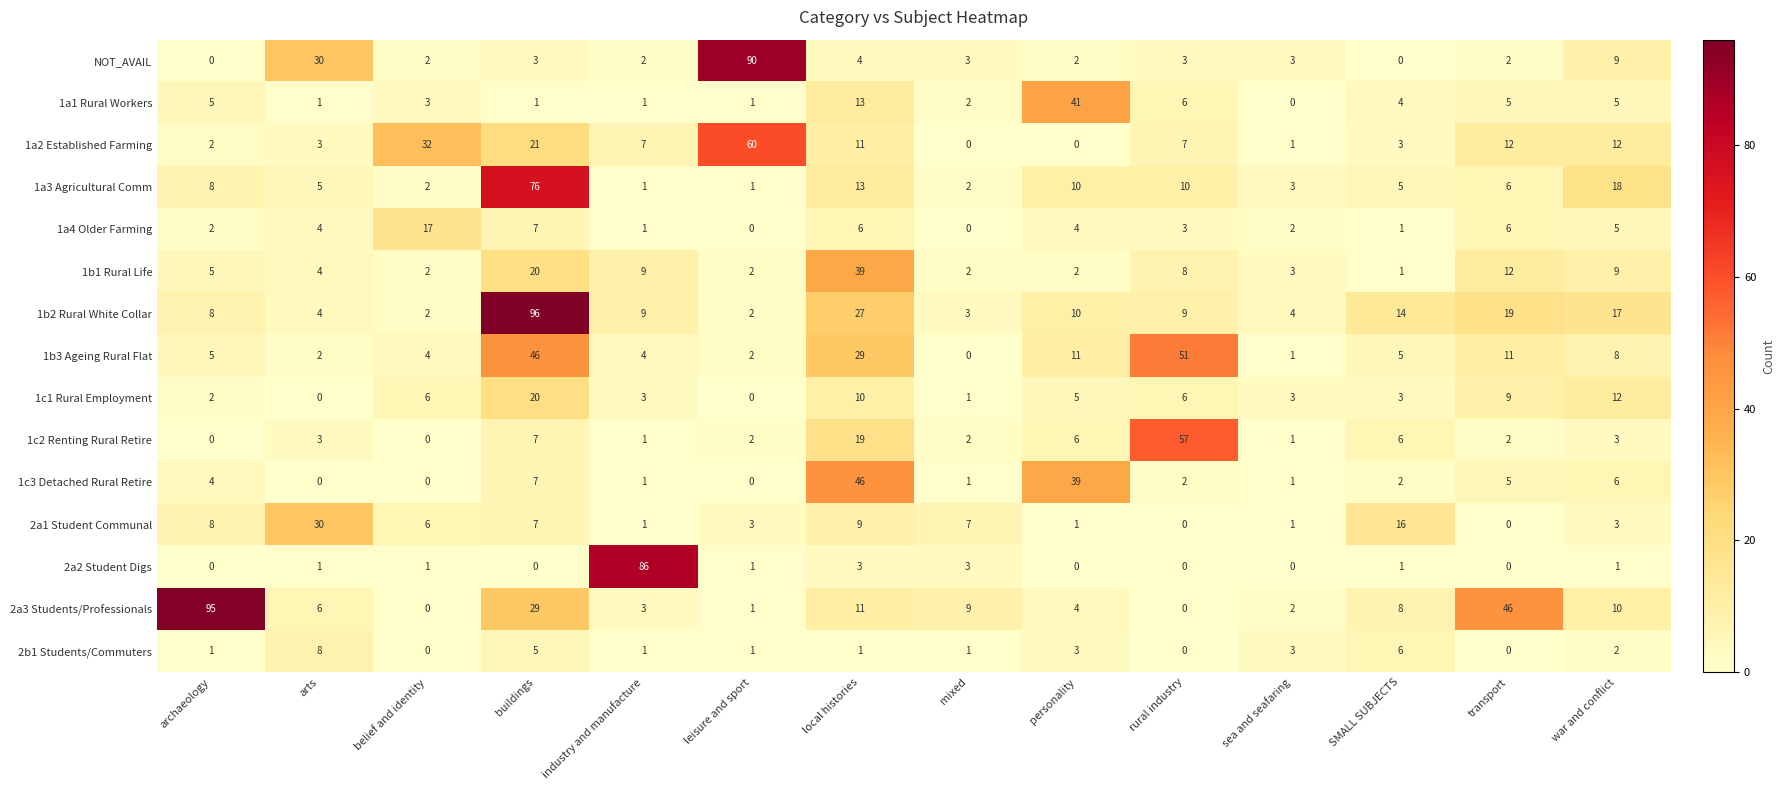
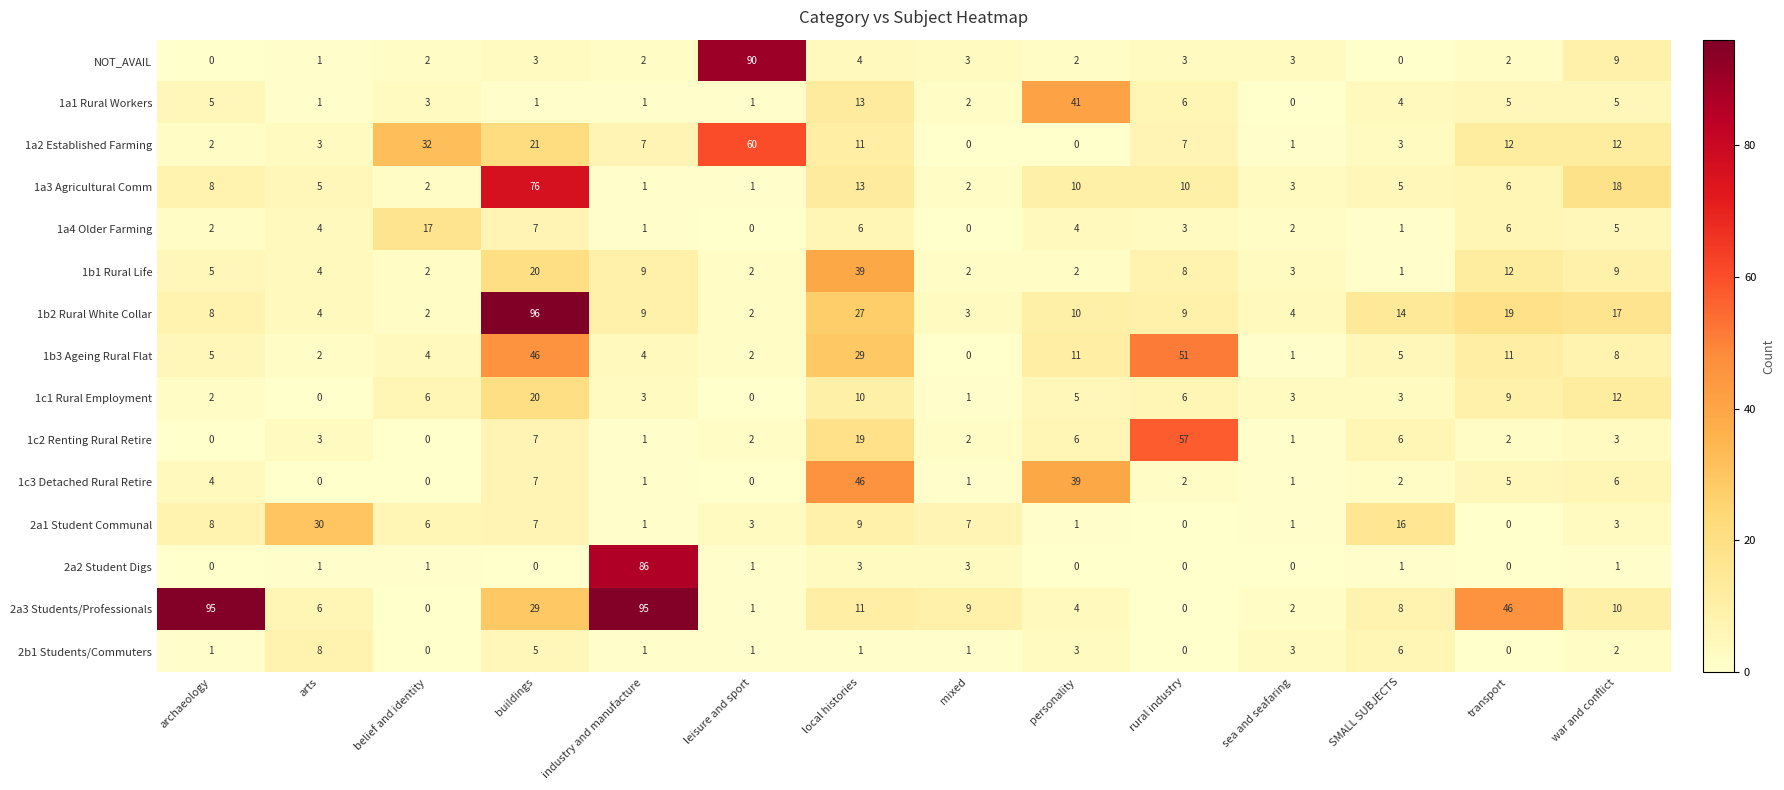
  {
    "NOT_AVAIL": {
      "archaeology": 0,
-     "arts": 30,
+     "arts": 1,
      "belief and identity": 2,
      "buildings": 3,
      "industry and manufacture": 2,
      "leisure and sport": 90,
      "local histories": 4,
      "mixed": 3,
      "personality": 2,
      "rural industry": 3,
      "sea and seafaring": 3,
      "SMALL SUBJECTS": 0,
      "transport": 2,
      "war and conflict": 9
    },
    "2a3 Students/Professionals": {
      "archaeology": 95,
      "arts": 6,
      "belief and identity": 0,
      "buildings": 29,
-     "industry and manufacture": 3,
+     "industry and manufacture": 95,
      "leisure and sport": 1,
      "local histories": 11,
      "mixed": 9,
      "personality": 4,
      "rural industry": 0,
      "sea and seafaring": 2,
      "SMALL SUBJECTS": 8,
      "transport": 46,
      "war and conflict": 10
    }
  }
